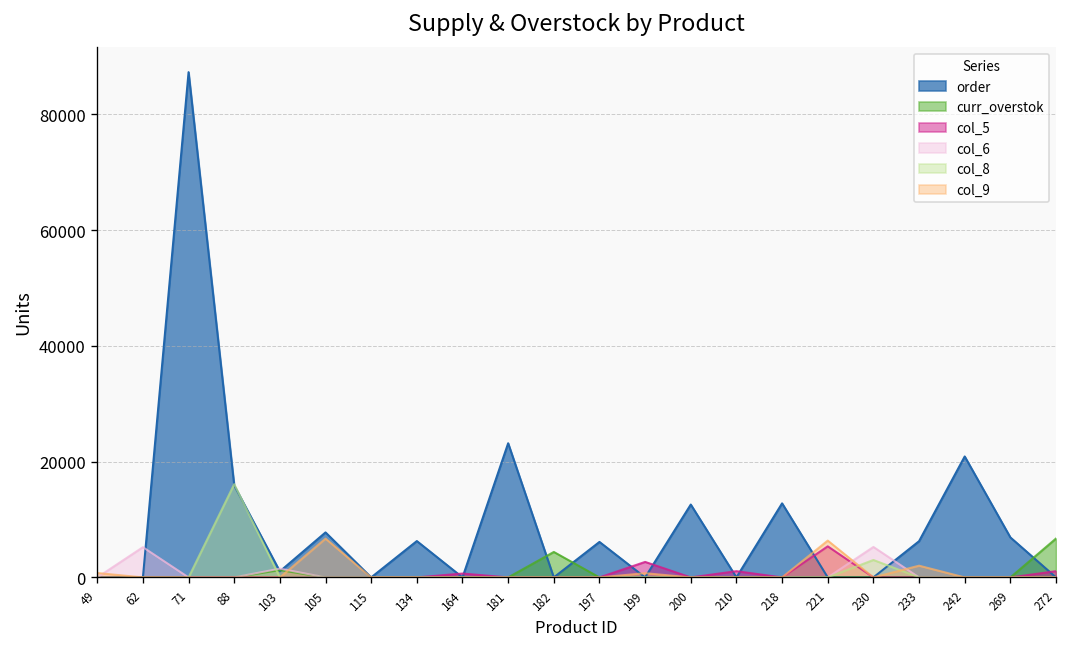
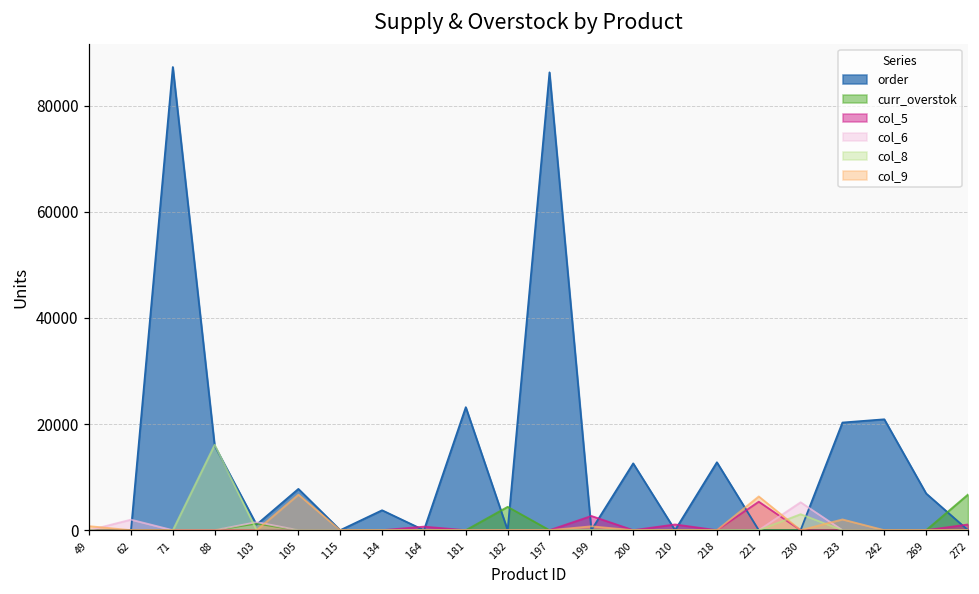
  {
    "order": {
      "71": 87000,
      "105": 8000,
-     "134": 6000,
+     "134": 4000,
      "181": 23000,
-     "197": 6000,
+     "197": 86000,
      "200": 13000,
      "218": 13000,
-     "233": 6000,
+     "233": 20000,
      "242": 21000,
      "269": 7000
    },
    "curr_overstok": {
      "182": 4000,
      "272": 7000
    },
    "col_5": {
      "164": 1000,
      "199": 3000,
      "210": 1000,
      "221": 5000,
      "272": 1000
    },
    "col_6": {
-     "62": 5000,
+     "62": 2000,
      "230": 5000
    }
  }
